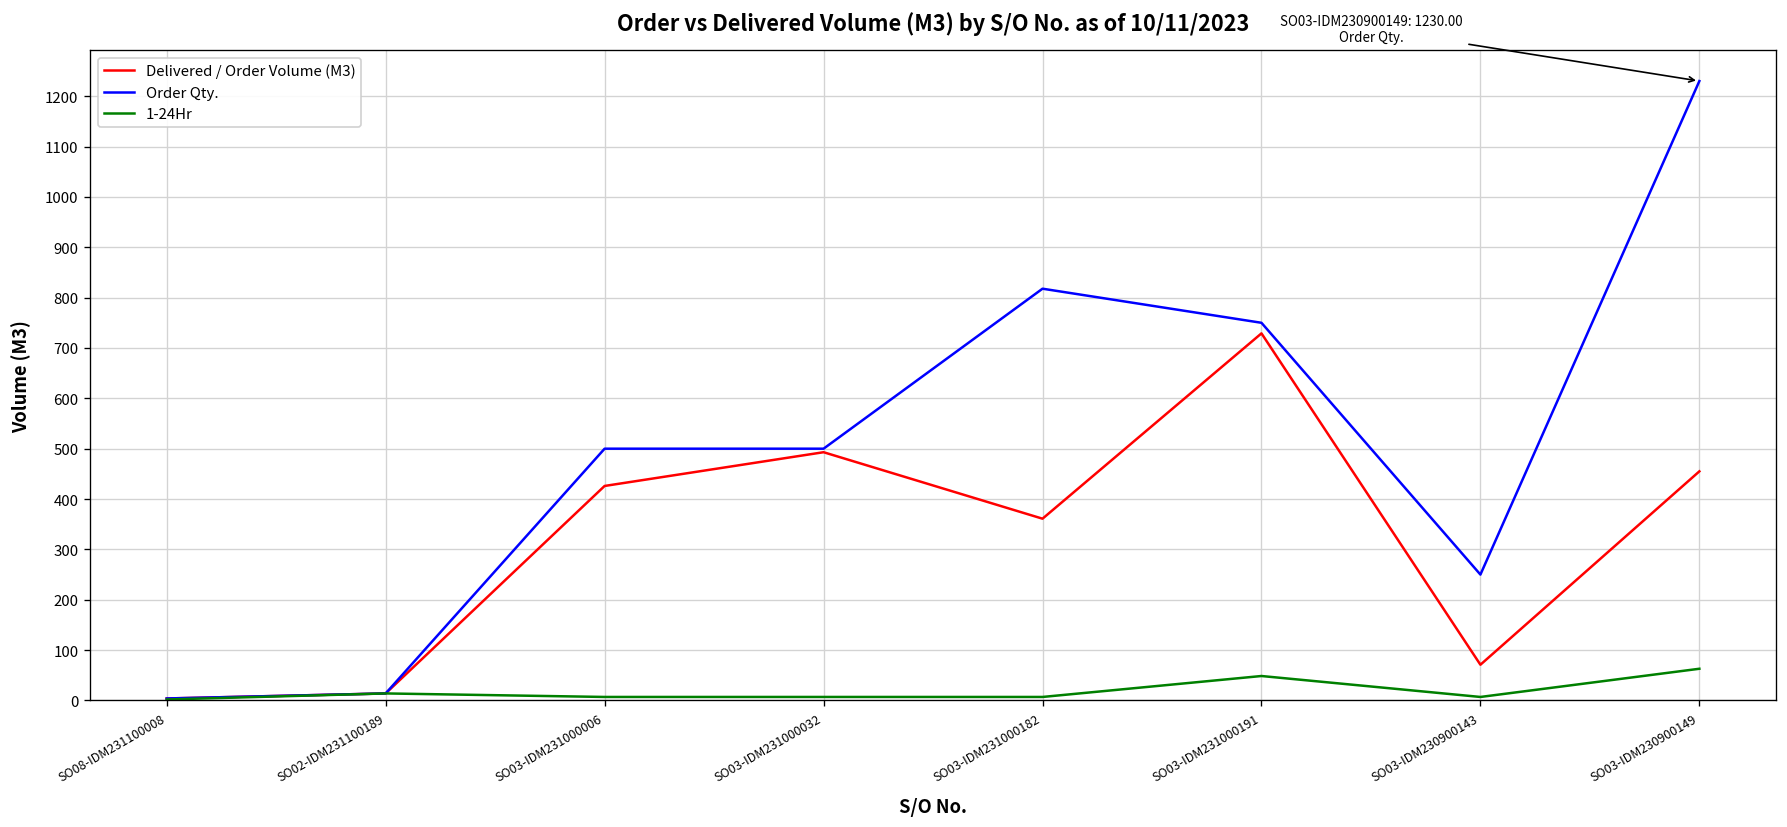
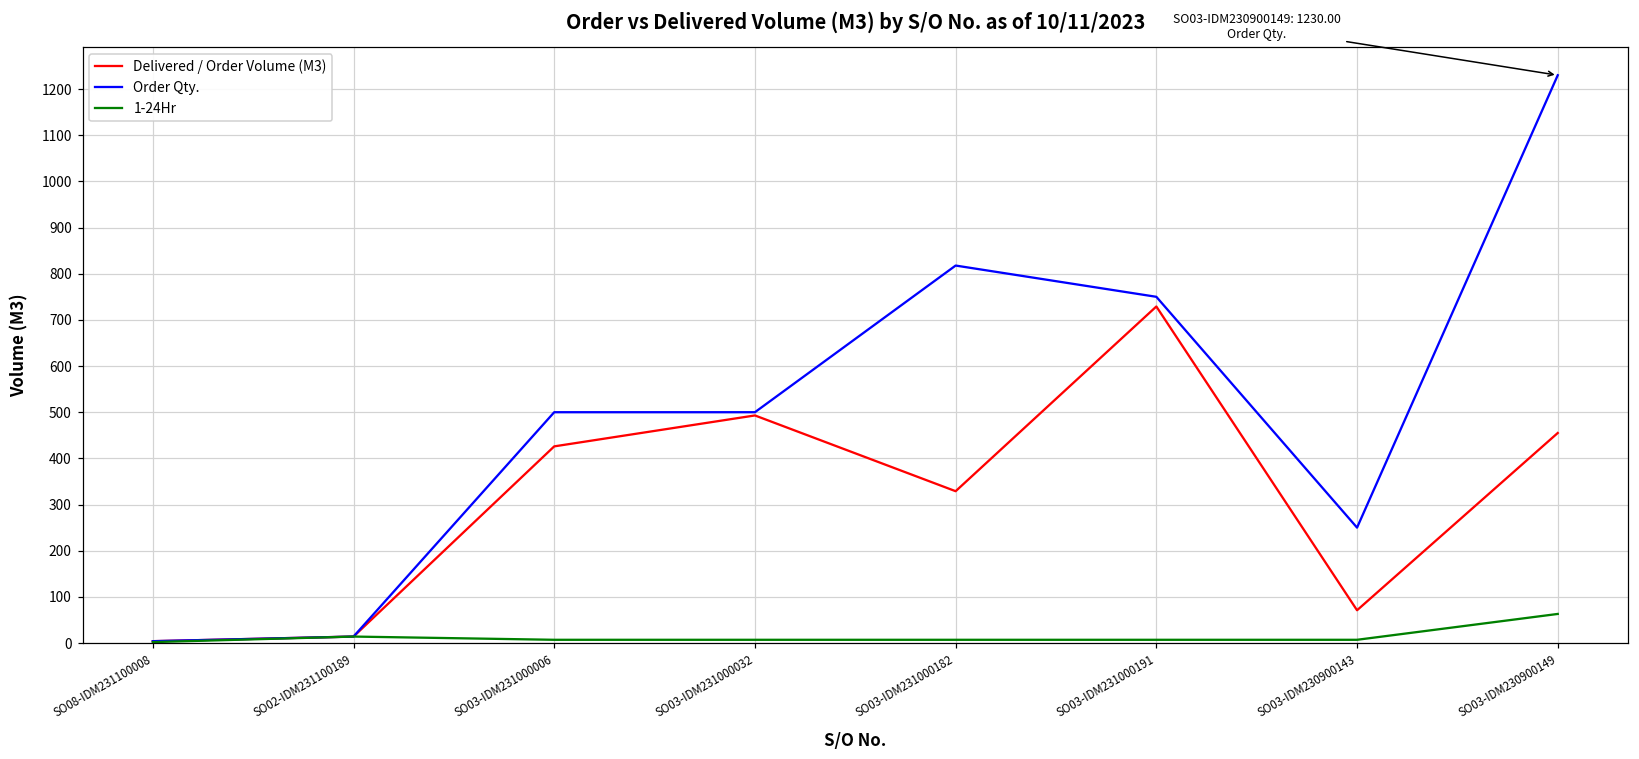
  {
    "Delivered / Order Volume (M3)": {
      "SO03-IDM231000006": 430,
      "SO03-IDM231000032": 490,
-     "SO03-IDM231000182": 360,
+     "SO03-IDM231000182": 330,
      "SO03-IDM231000191": 730,
      "SO03-IDM230900143": 70,
      "SO03-IDM230900149": 460
    },
    "Order Qty.": {
      "SO03-IDM230900149": 1230.00
    },
    "1-24Hr": {
      "SO03-IDM231000006": 10,
      "SO03-IDM231000032": 10,
      "SO03-IDM231000182": 10,
-     "SO03-IDM231000191": 50,
+     "SO03-IDM231000191": 10,
      "SO03-IDM230900143": 10,
      "SO03-IDM230900149": 60
    }
  }
